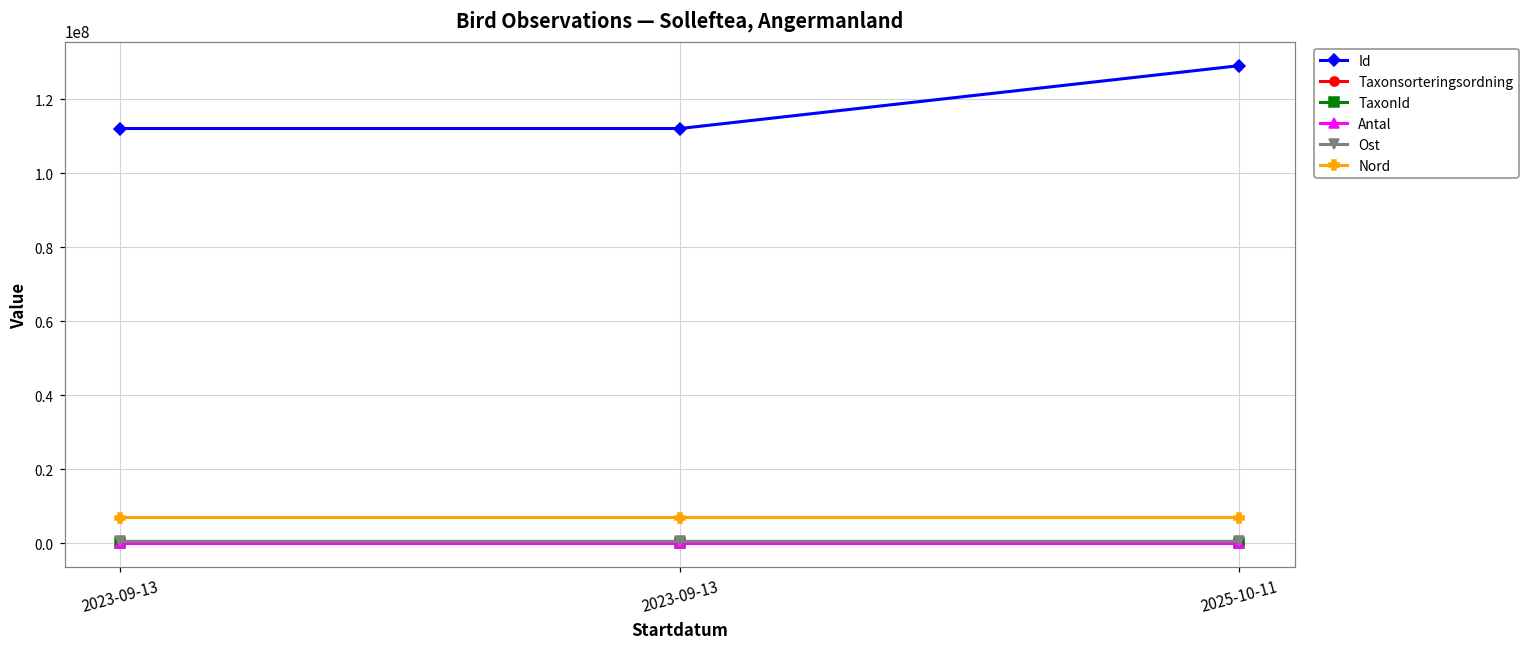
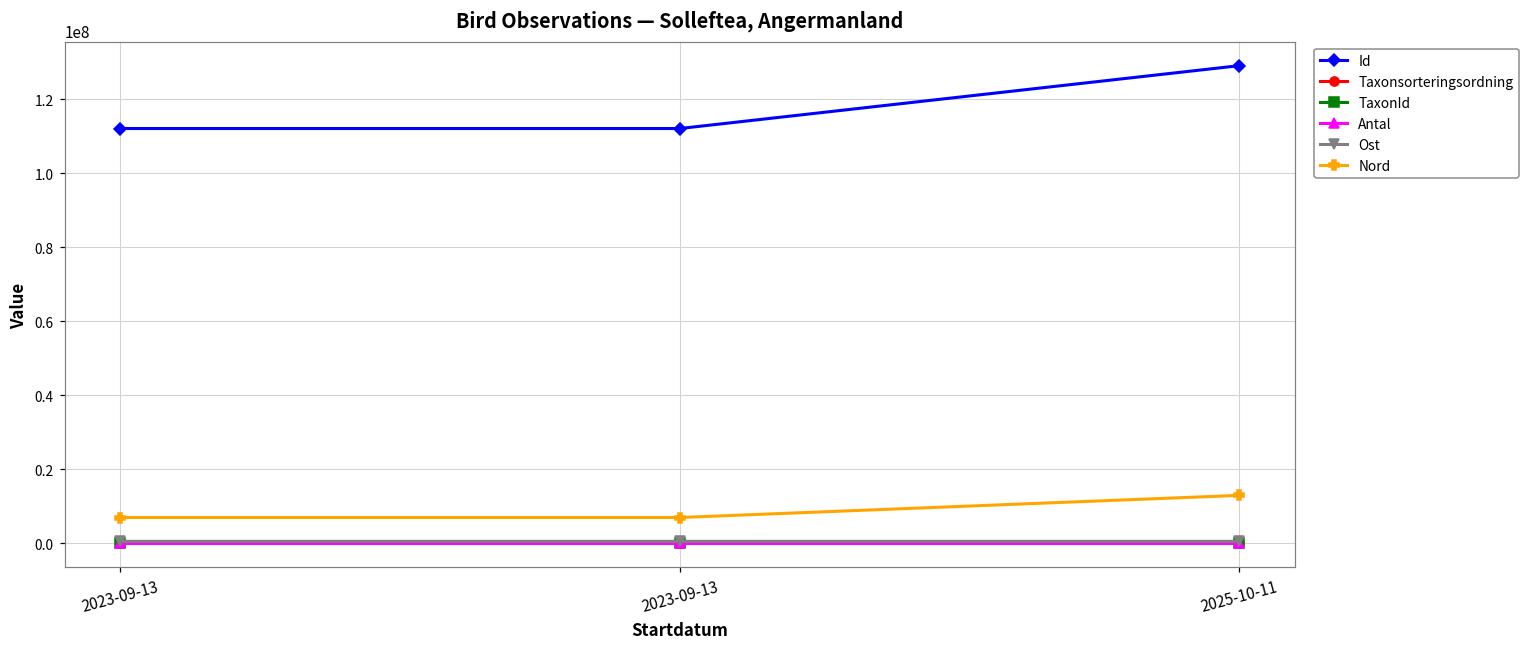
  {
    "Id": {
      "2025-10-11": 129000000
    },
    "Nord": {
-     "2025-10-11": 7000000
+     "2025-10-11": 13000000
    }
  }
